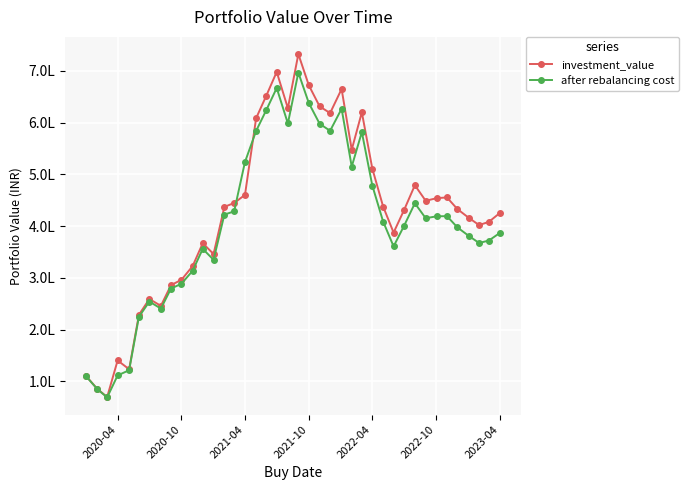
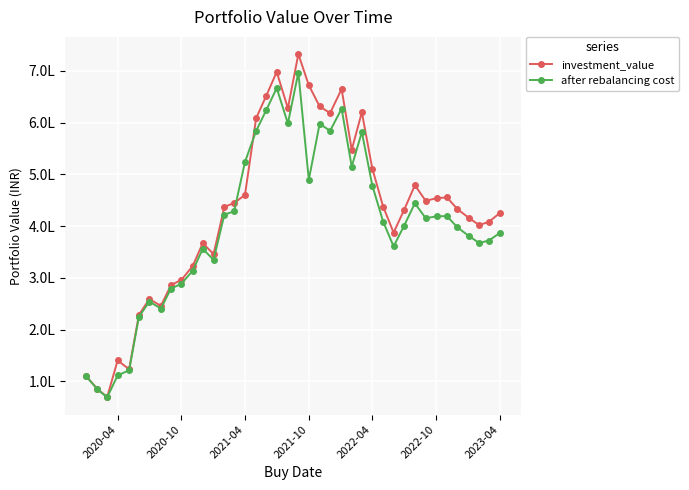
  {
    "investment_value": {
      "2020-04": "1.4L",
      "2020-10": "3.0L",
      "2021-04": "4.6L",
      "2021-10": "6.7L",
      "2022-04": "5.1L"
    },
    "after rebalancing cost": {
      "2020-04": "1.1L",
      "2020-10": "2.9L",
      "2021-04": "5.2L",
-     "2021-10": "6.4L",
+     "2021-10": "4.9L",
      "2022-04": "4.8L"
    }
  }
